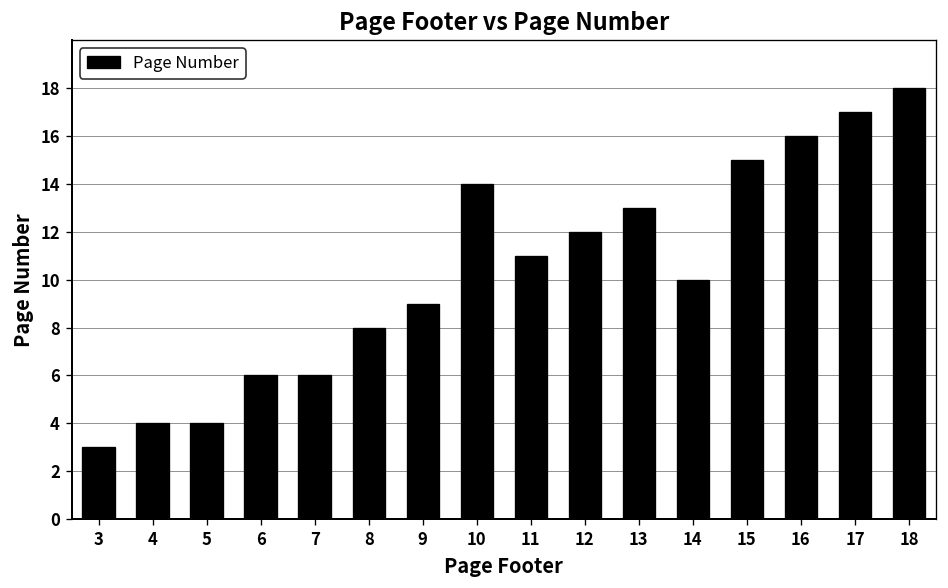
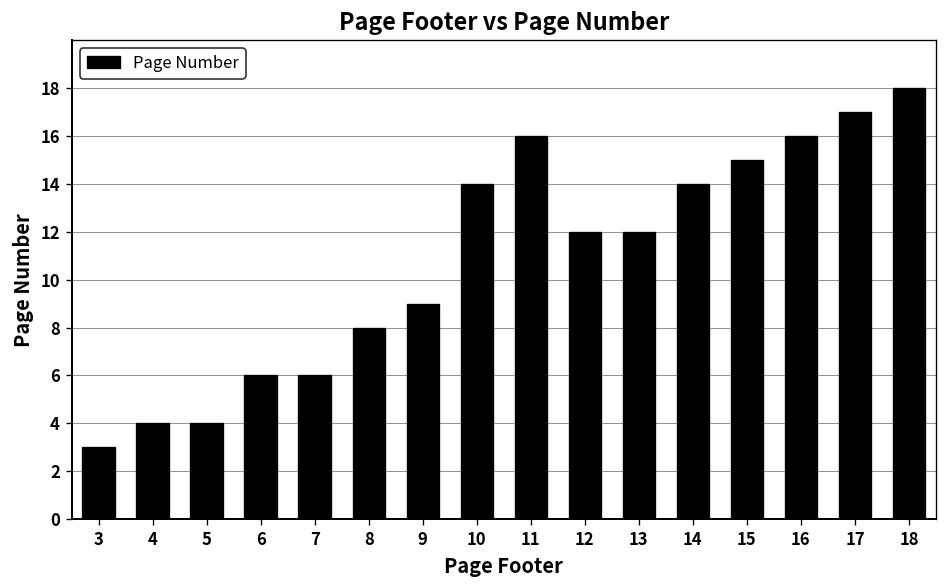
  {
    "3": 3,
    "4": 4,
    "5": 4,
    "6": 6,
    "7": 6,
    "8": 8,
    "9": 9,
    "10": 14,
-   "11": 11,
+   "11": 16,
    "12": 12,
-   "13": 13,
-   "14": 10,
+   "13": 12,
+   "14": 14,
    "15": 15,
    "16": 16,
    "17": 17,
    "18": 18
  }
